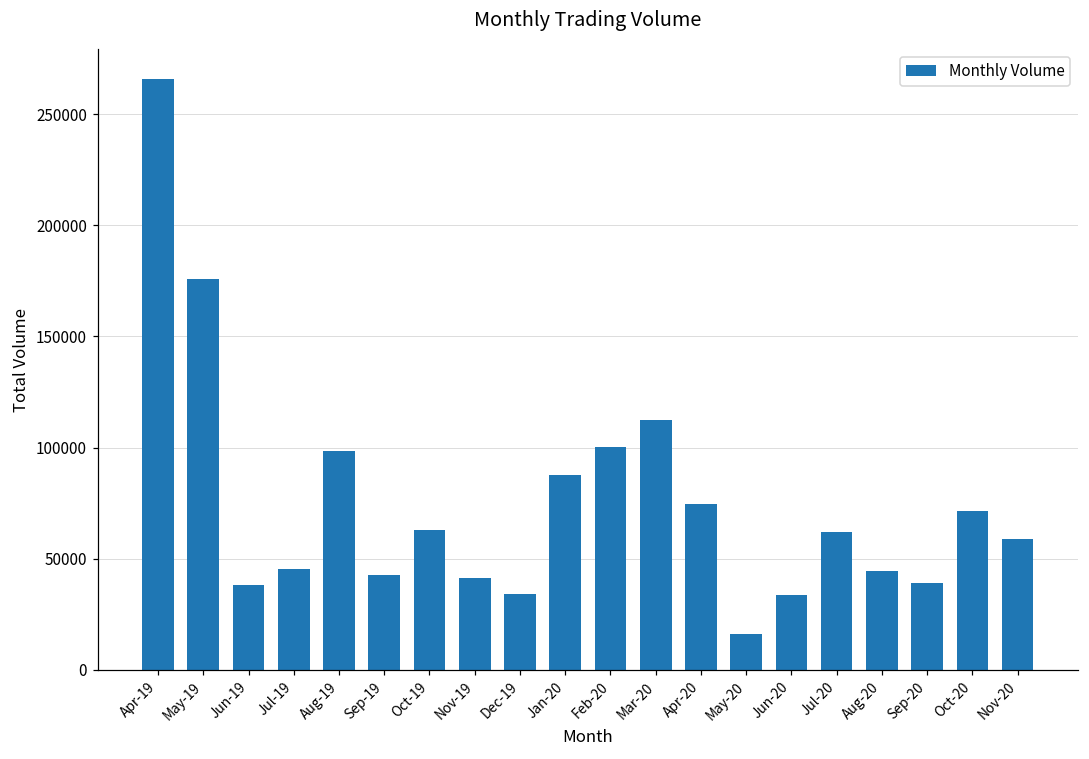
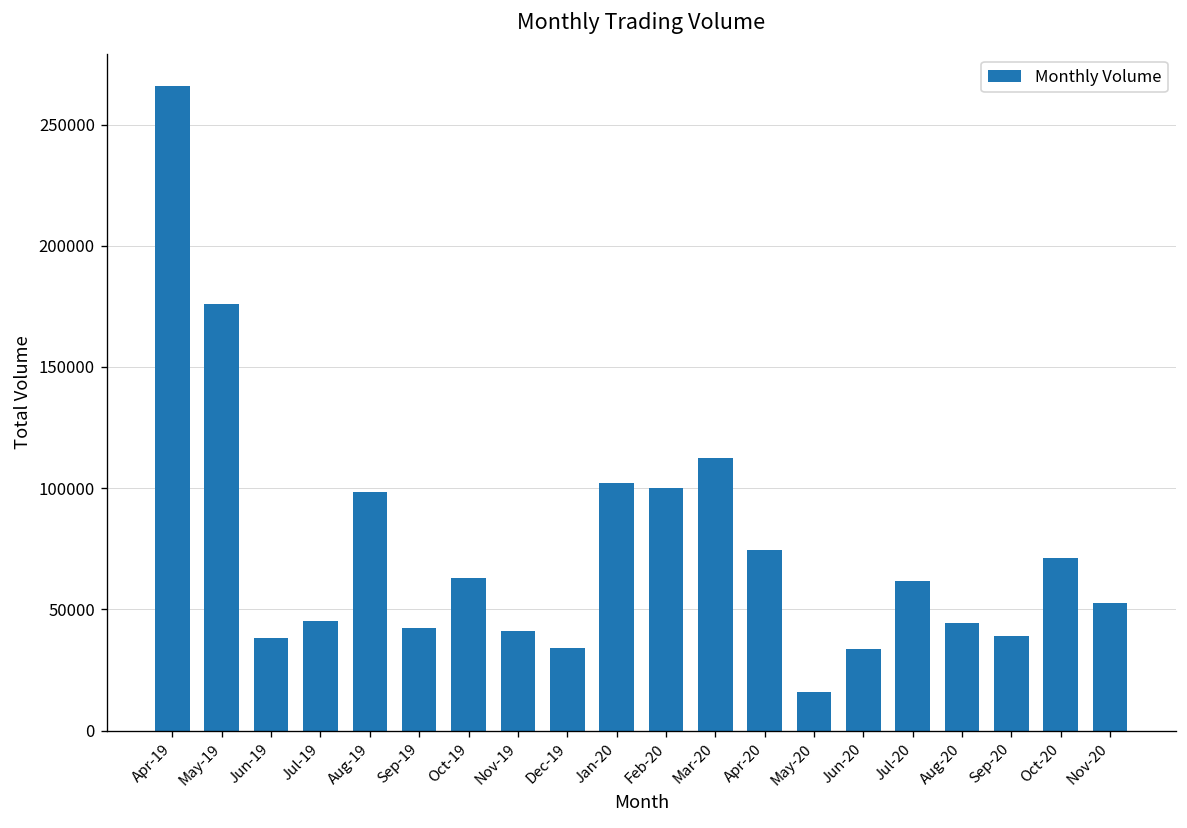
  {
    "Apr-19": 266000,
    "May-19": 176000,
    "Jun-19": 38000,
    "Jul-19": 45000,
    "Aug-19": 98000,
    "Sep-19": 42000,
    "Oct-19": 63000,
    "Nov-19": 41000,
    "Dec-19": 34000,
-   "Jan-20": 88000,
+   "Jan-20": 102000,
    "Feb-20": 100000,
    "Mar-20": 112000,
    "Apr-20": 75000,
    "May-20": 16000,
    "Jun-20": 34000,
    "Jul-20": 62000,
    "Aug-20": 44000,
    "Sep-20": 39000,
    "Oct-20": 71000,
-   "Nov-20": 59000
+   "Nov-20": 53000
  }
